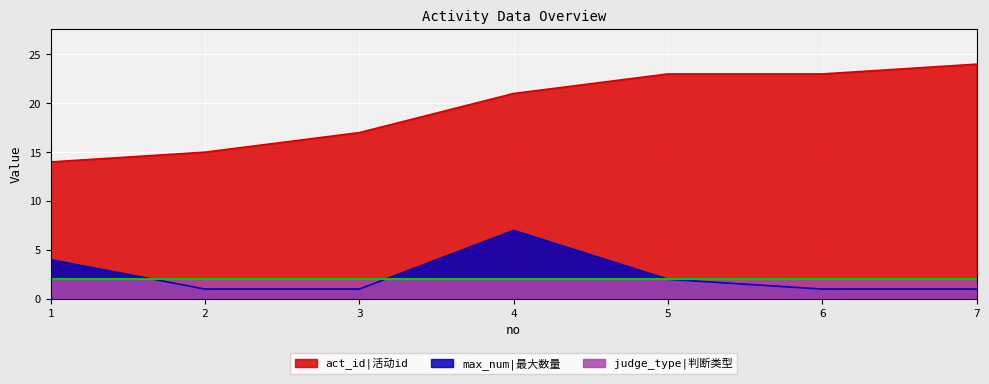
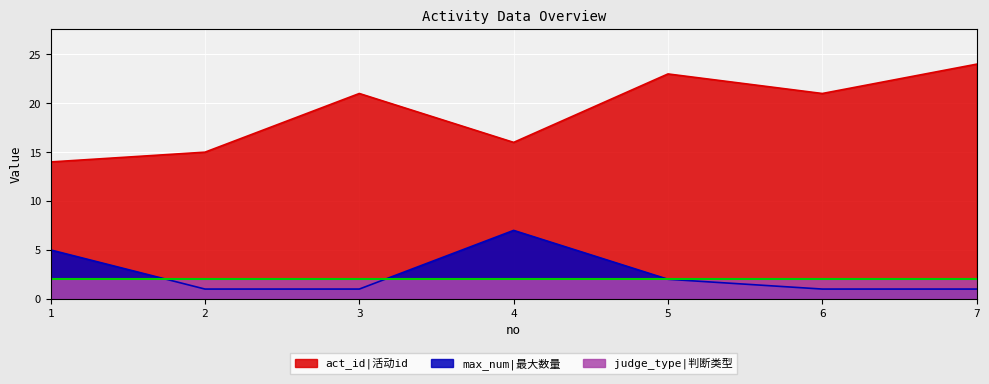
  {
    "act_id|活动id": {
      "1": 14,
      "2": 15,
-     "3": 17,
-     "4": 21,
+     "3": 21,
+     "4": 16,
      "5": 23,
-     "6": 23,
+     "6": 21,
      "7": 24
    },
    "max_num|最大数量": {
-     "1": 4,
+     "1": 5,
      "2": 1,
      "3": 1,
      "4": 7,
      "6": 1,
      "7": 1
    },
    "judge_type|判断类型": {
      "1": 2,
      "2": 2,
      "3": 2,
      "4": 2,
      "6": 2,
      "7": 2
    }
  }
